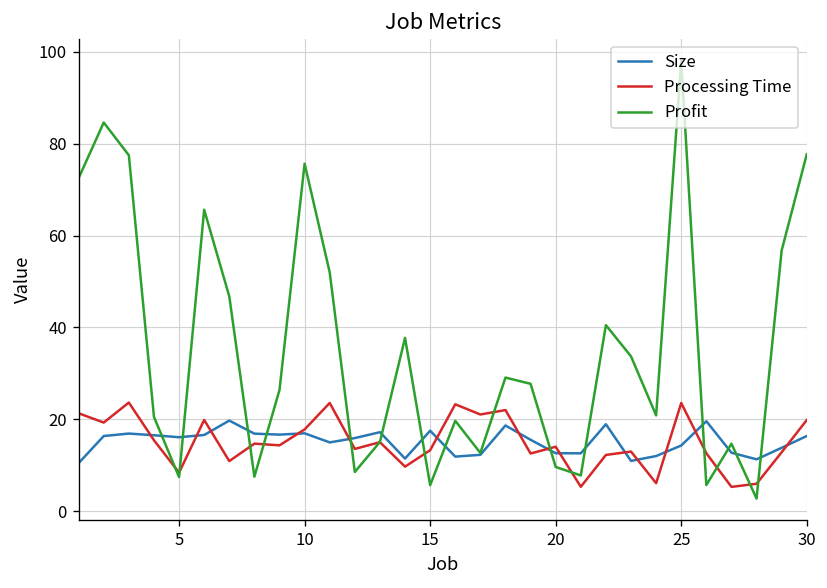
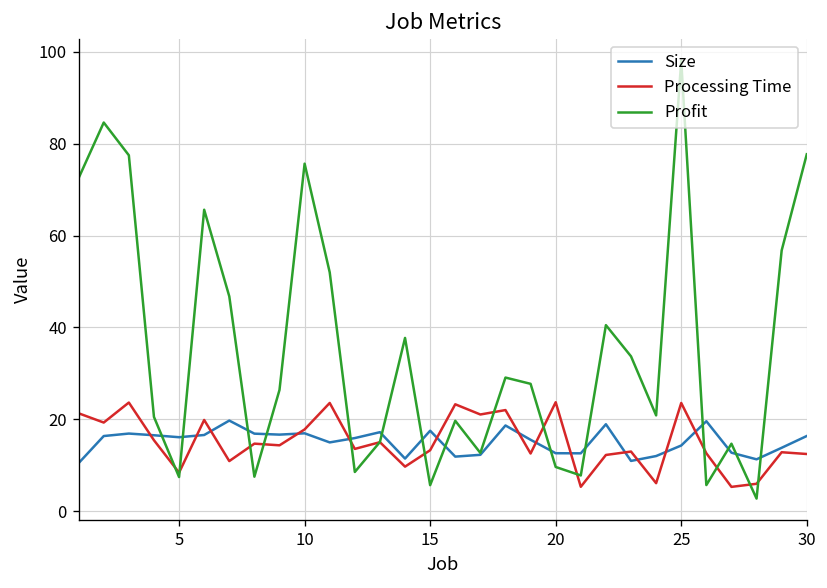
  {
    "Size": {
      "5": 16,
      "10": 17,
      "15": 18,
      "20": 13,
      "25": 14,
      "30": 16
    },
    "Processing Time": {
      "5": 8,
      "10": 18,
      "15": 13,
-     "20": 14,
+     "20": 24,
      "25": 24,
-     "30": 20
+     "30": 12
    },
    "Profit": {
      "5": 7,
      "10": 76,
      "15": 6,
      "20": 10,
      "30": 78
    }
  }
